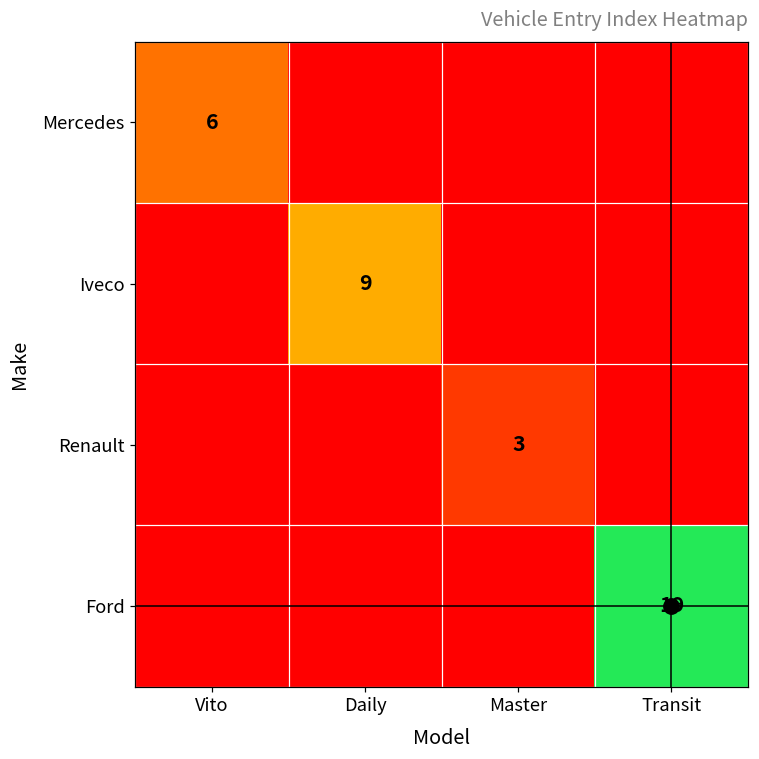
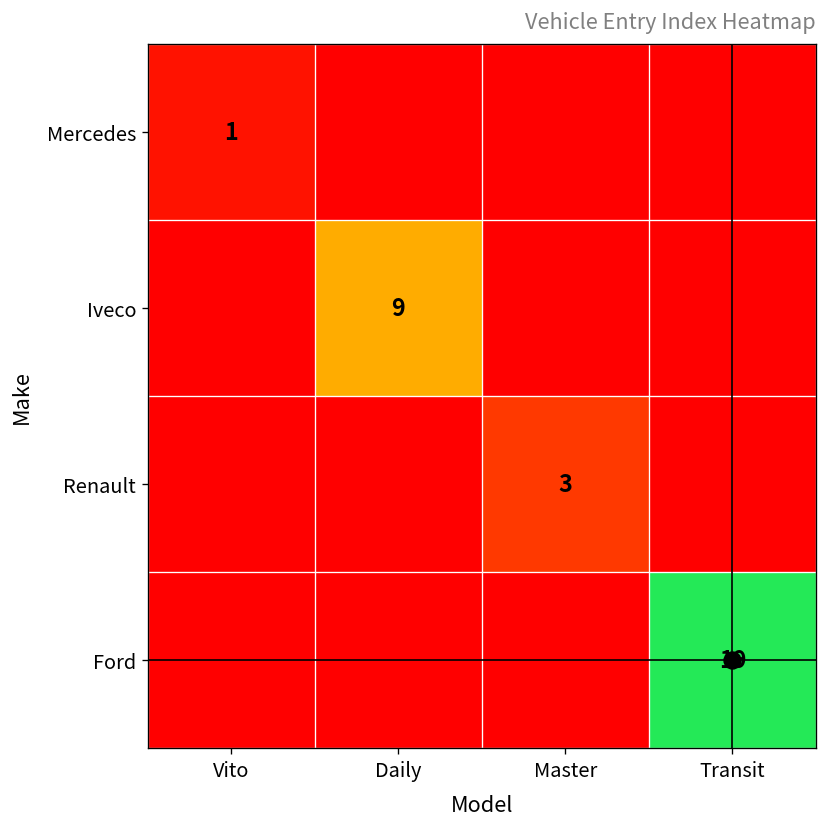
  {
    "Mercedes": {
-     "Vito": 6
+     "Vito": 1
    },
    "Iveco": {
      "Daily": 9
    },
    "Renault": {
      "Master": 3
    }
  }
